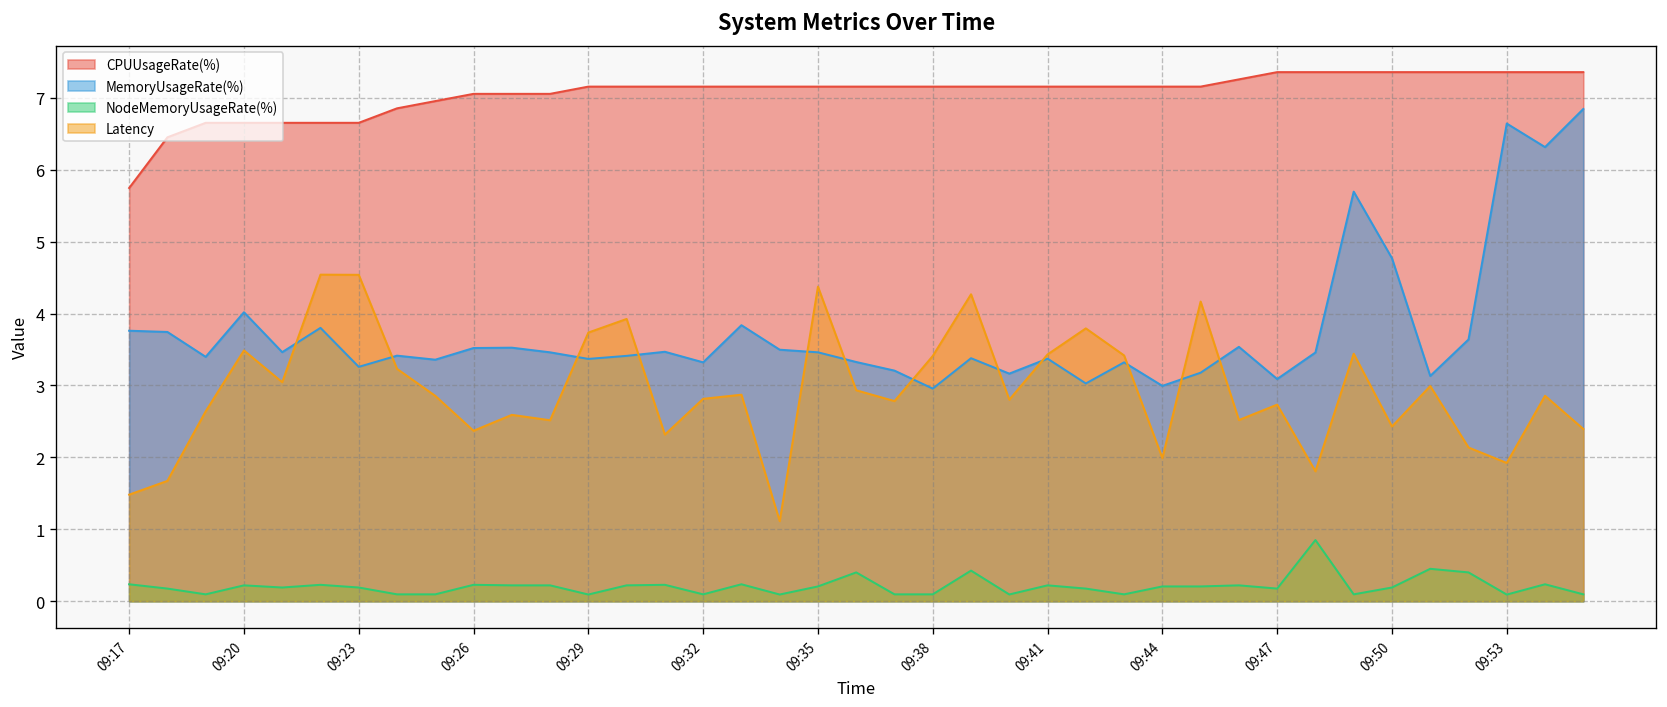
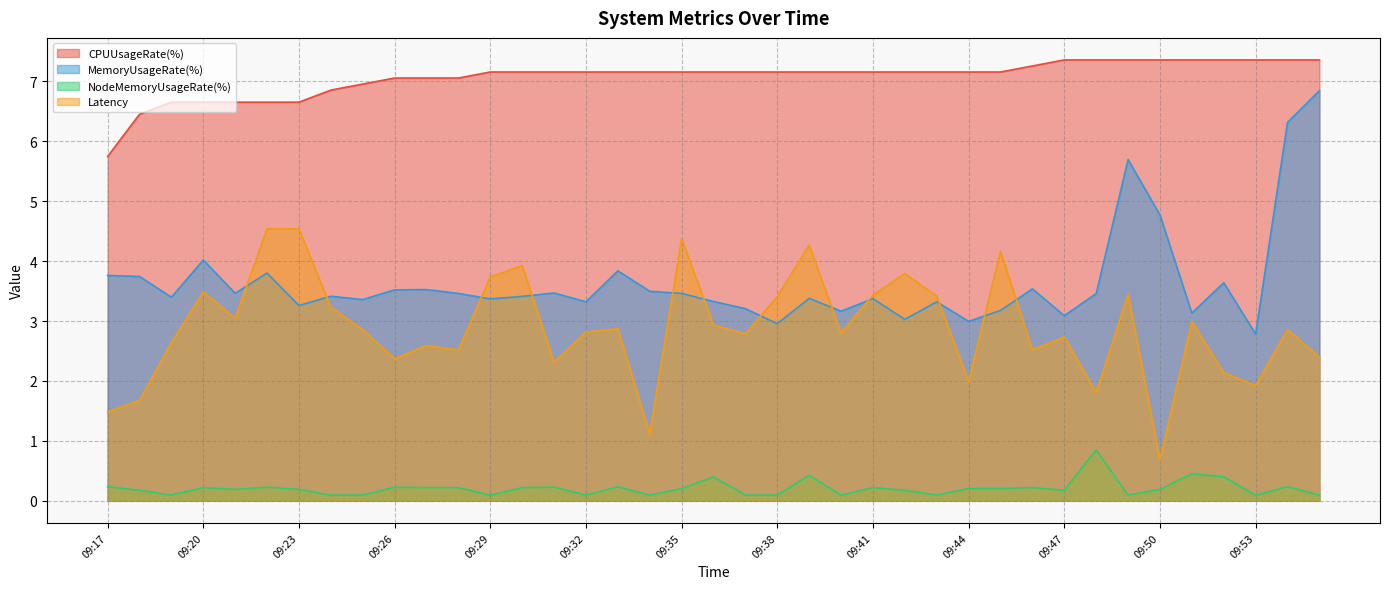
  {
    "CPUUsageRate(%)": {
      "09:17": 5.7,
      "09:23": 6.7,
      "09:26": 7.1,
      "09:29": 7.2,
      "09:32": 7.2,
      "09:35": 7.2,
      "09:38": 7.2,
      "09:41": 7.2,
      "09:44": 7.2,
      "09:47": 7.4,
      "09:50": 7.4,
      "09:53": 7.4
    },
    "MemoryUsageRate(%)": {
      "09:17": 3.8,
      "09:20": 4.0,
      "09:23": 3.3,
      "09:26": 3.5,
      "09:29": 3.4,
      "09:32": 3.3,
      "09:35": 3.5,
      "09:38": 3.0,
      "09:41": 3.4,
      "09:44": 3.0,
      "09:47": 3.1,
      "09:50": 4.8,
-     "09:53": 6.6
+     "09:53": 2.8
    },
    "NodeMemoryUsageRate(%)": {
      "09:17": 0.2,
      "09:20": 0.2,
      "09:23": 0.2,
      "09:26": 0.2,
      "09:29": 0.1,
      "09:32": 0.1,
      "09:35": 0.2,
      "09:38": 0.1,
      "09:41": 0.2,
      "09:44": 0.2,
      "09:47": 0.2,
      "09:50": 0.2,
      "09:53": 0.1
    },
    "Latency": {
      "09:17": 1.5,
      "09:20": 3.5,
      "09:23": 4.5,
      "09:26": 2.4,
      "09:29": 3.7,
      "09:32": 2.8,
      "09:35": 4.4,
      "09:38": 3.4,
      "09:41": 3.4,
      "09:44": 2.0,
      "09:47": 2.7,
-     "09:50": 2.4,
+     "09:50": 0.7,
      "09:53": 1.9
    }
  }
